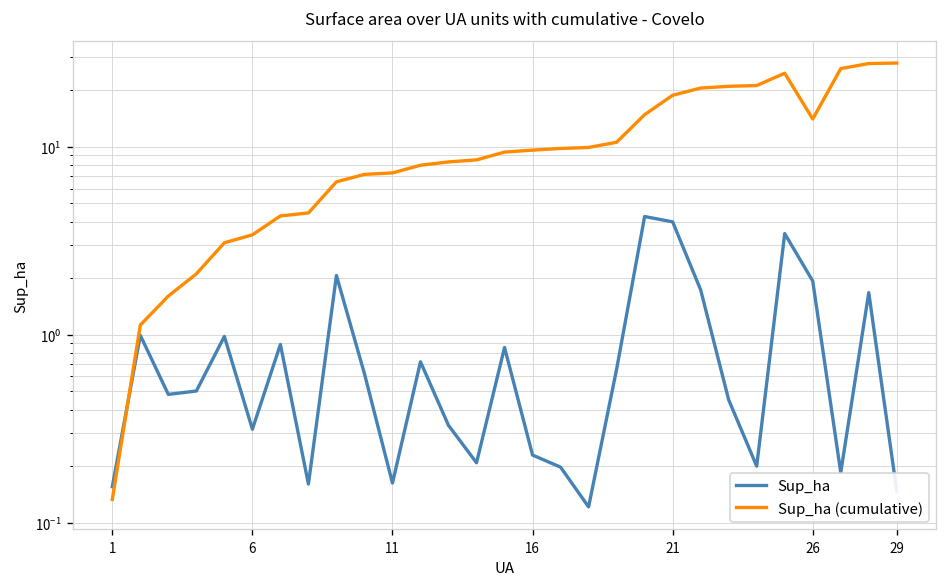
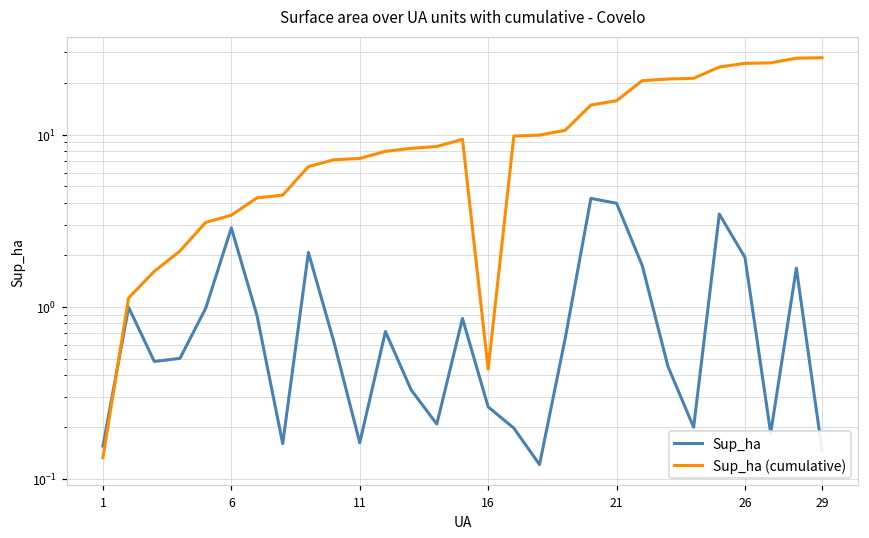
  {
    "Sup_ha": {
      "1": 0.16,
-     "6": 0.31,
+     "6": 2.9,
      "11": 0.16,
-     "16": 0.23,
+     "16": 0.26,
      "21": 4.0,
      "26": 1.9
    },
    "Sup_ha (cumulative)": {
      "1": 0.13,
      "6": 3.4,
      "11": 7,
-     "16": 10,
-     "21": 19,
-     "26": 14,
+     "16": 0.43,
+     "21": 16,
+     "26": 26,
      "29": 28
    }
  }
